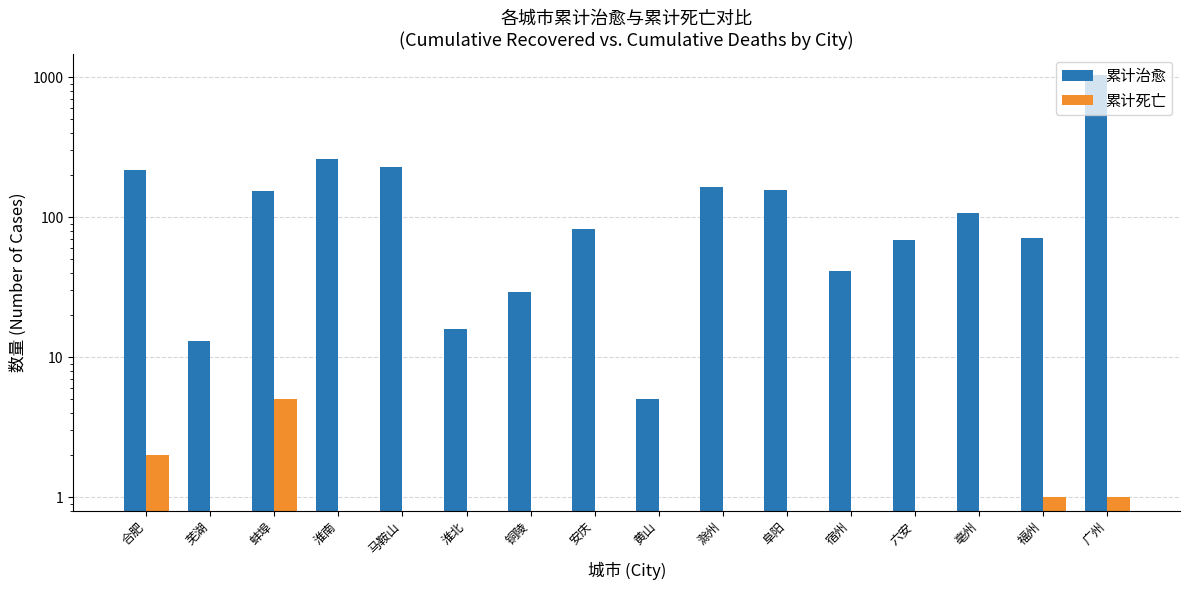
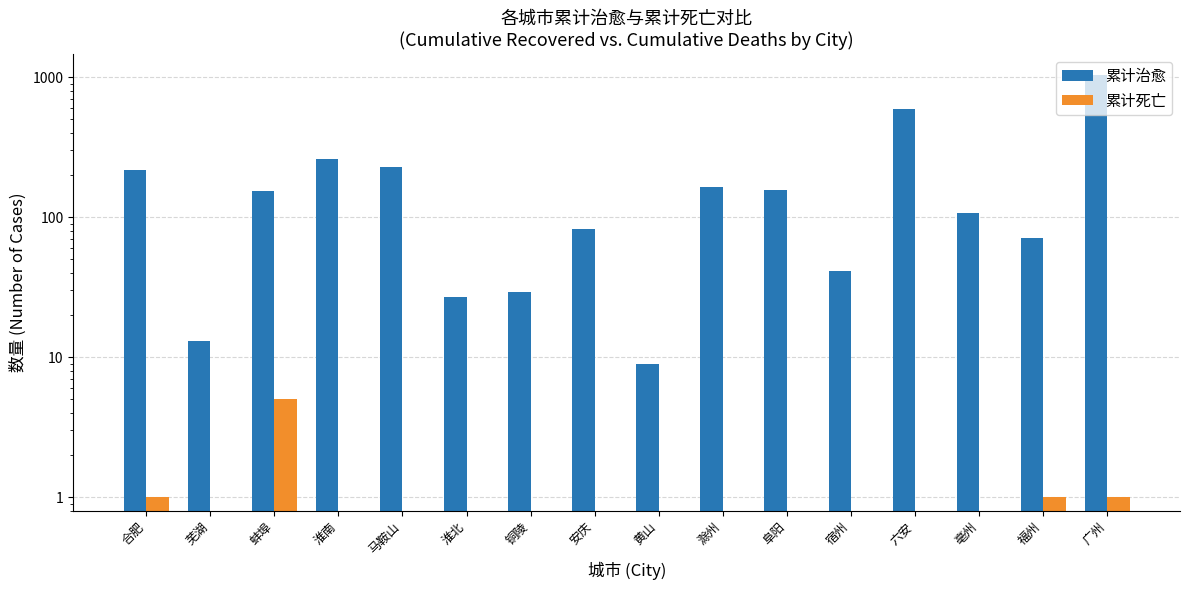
  {
    "累计治愈": {
      "合肥": 220,
      "芜湖": 13,
      "蚌埠": 160,
      "淮南": 260,
      "马鞍山": 230,
-     "淮北": 16,
+     "淮北": 27,
      "铜陵": 29,
      "安庆": 80,
-     "黄山": 5,
+     "黄山": 9,
      "滁州": 170,
      "阜阳": 160,
      "宿州": 41,
-     "六安": 70,
+     "六安": 590,
      "亳州": 110,
      "福州": 70
    },
    "累计死亡": {
-     "合肥": 2,
+     "合肥": 1,
      "蚌埠": 5,
      "福州": 1,
      "广州": 1
    }
  }
